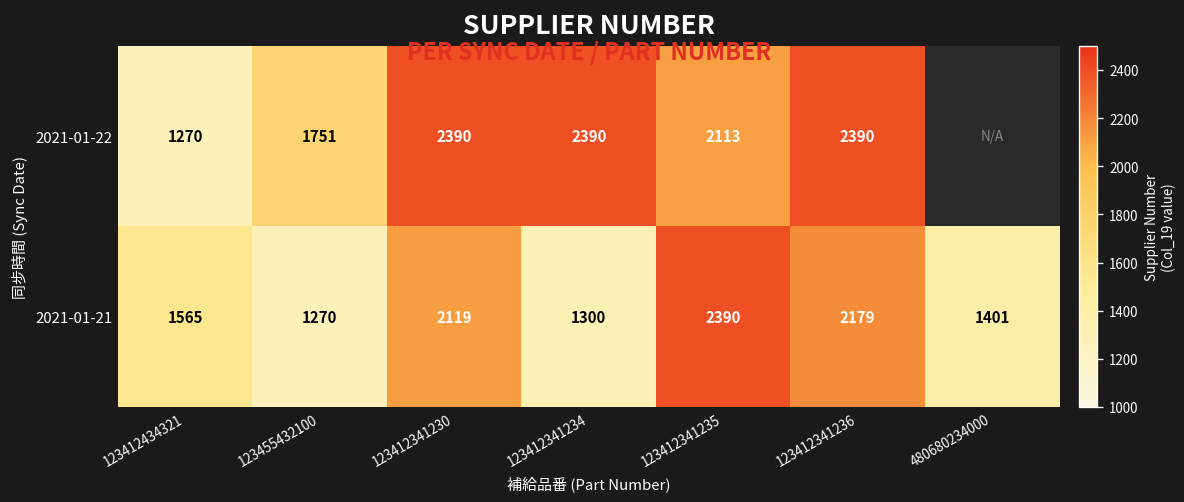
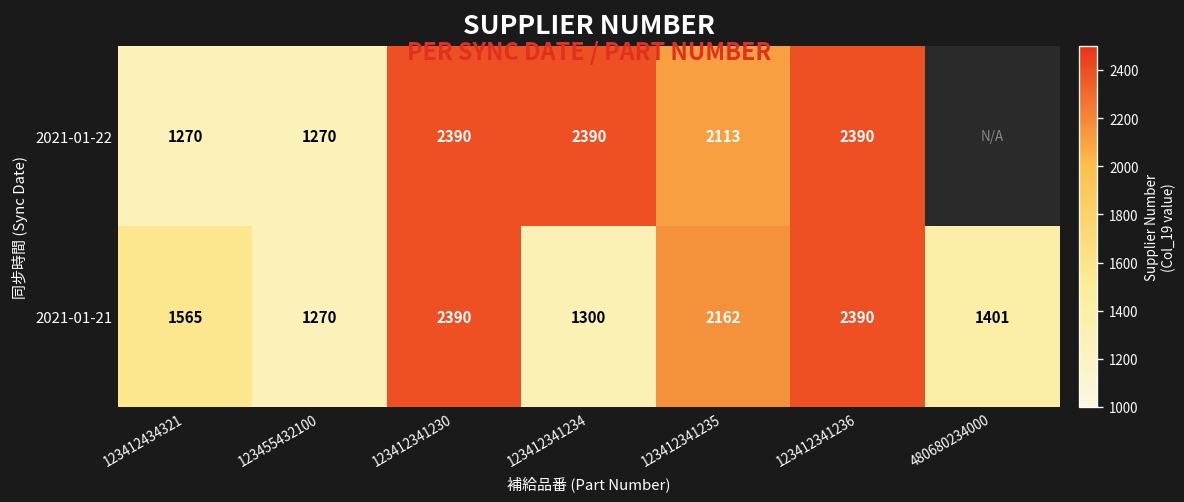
  {
    "2021-01-22": {
      "123412434321": 1270,
-     "123455432100": 1751,
+     "123455432100": 1270,
      "123412341230": 2390,
      "123412341234": 2390,
      "123412341235": 2113,
      "123412341236": 2390
    },
    "2021-01-21": {
      "123412434321": 1565,
      "123455432100": 1270,
-     "123412341230": 2119,
+     "123412341230": 2390,
      "123412341234": 1300,
-     "123412341235": 2390,
-     "123412341236": 2179,
+     "123412341235": 2162,
+     "123412341236": 2390,
      "480680234000": 1401
    }
  }
